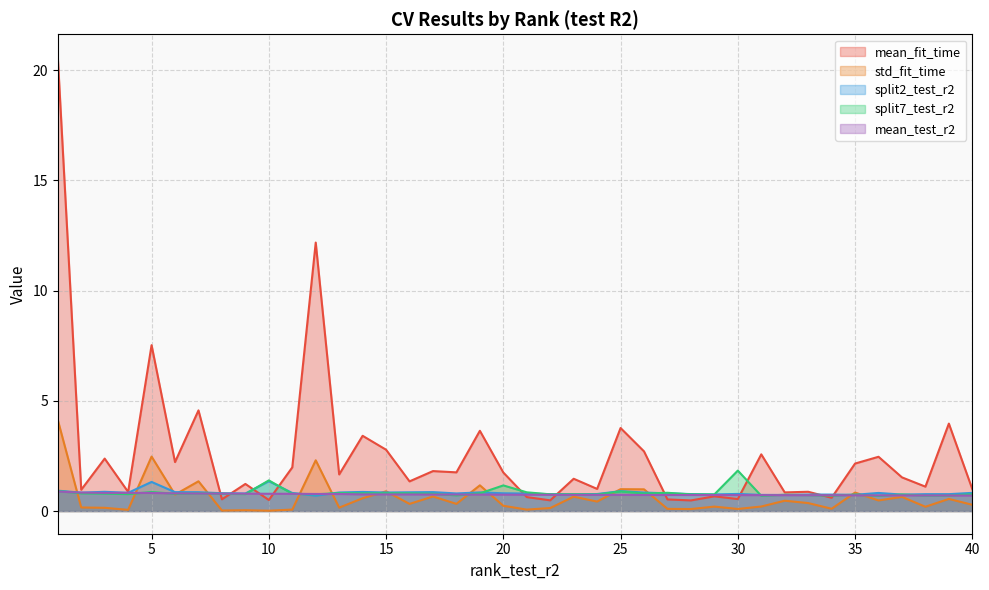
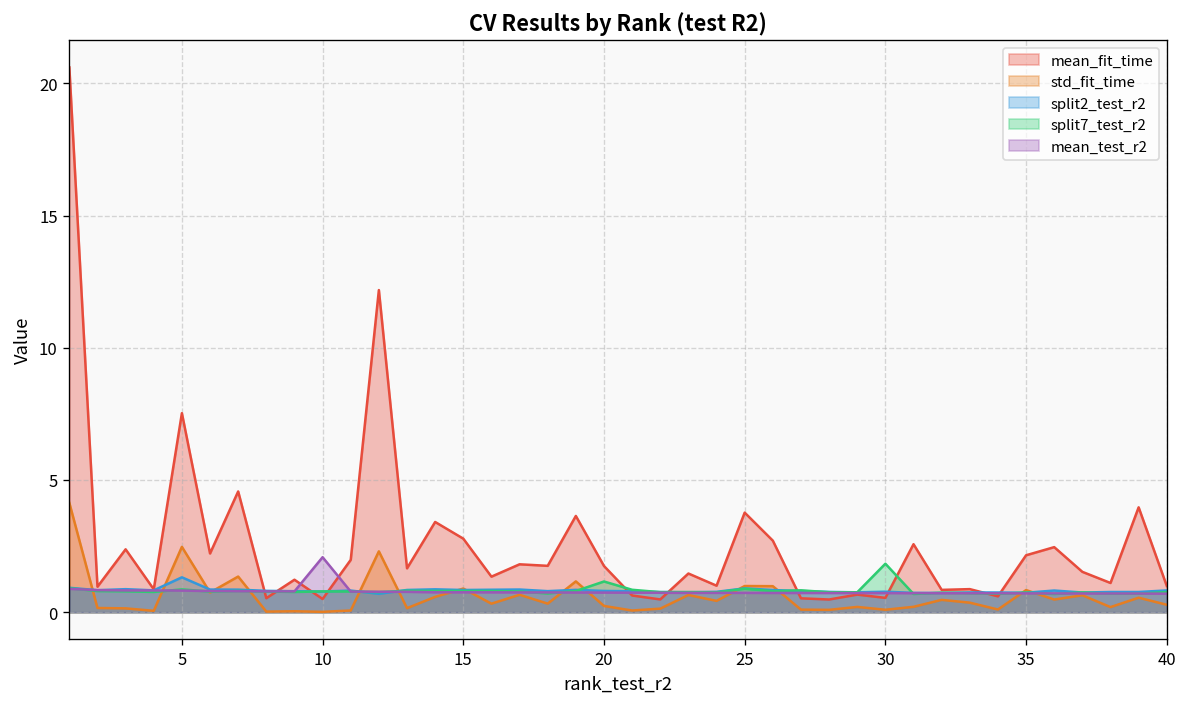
  {
    "split2_test_r2": {
      "5": 1.3,
-     "10": 1.4
+     "10": 0.8
    },
    "split7_test_r2": {
-     "10": 1.4,
+     "10": 0.8,
      "20": 1.2,
      "30": 1.8
    },
    "mean_test_r2": {
-     "10": 0.8,
+     "10": 2.1,
      "25": 0.7
    }
  }
